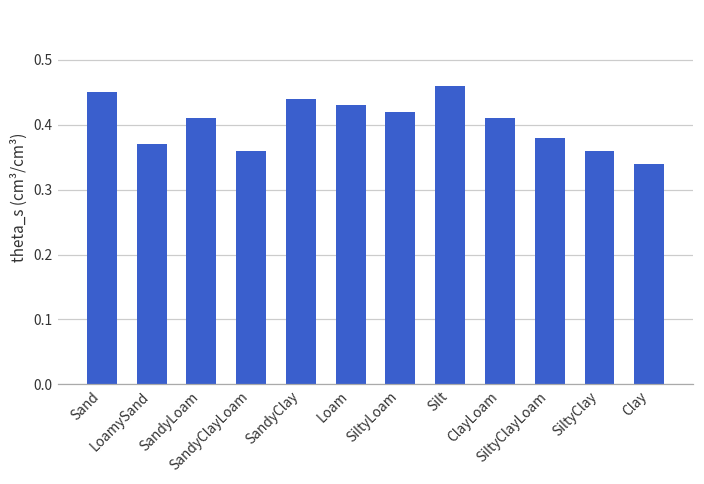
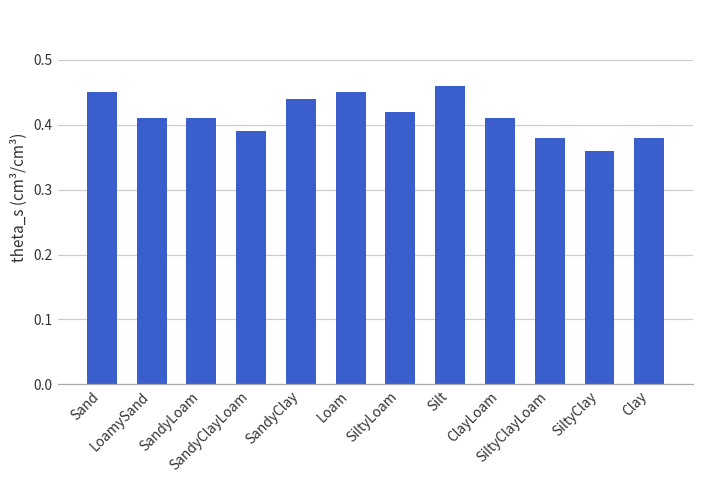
  {
    "Sand": 0.45,
-   "LoamySand": 0.37,
+   "LoamySand": 0.41,
    "SandyLoam": 0.41,
-   "SandyClayLoam": 0.36,
+   "SandyClayLoam": 0.39,
    "SandyClay": 0.44,
-   "Loam": 0.43,
+   "Loam": 0.45,
    "SiltyLoam": 0.42,
    "Silt": 0.46,
    "ClayLoam": 0.41,
    "SiltyClayLoam": 0.38,
    "SiltyClay": 0.36,
-   "Clay": 0.34
+   "Clay": 0.38
  }
